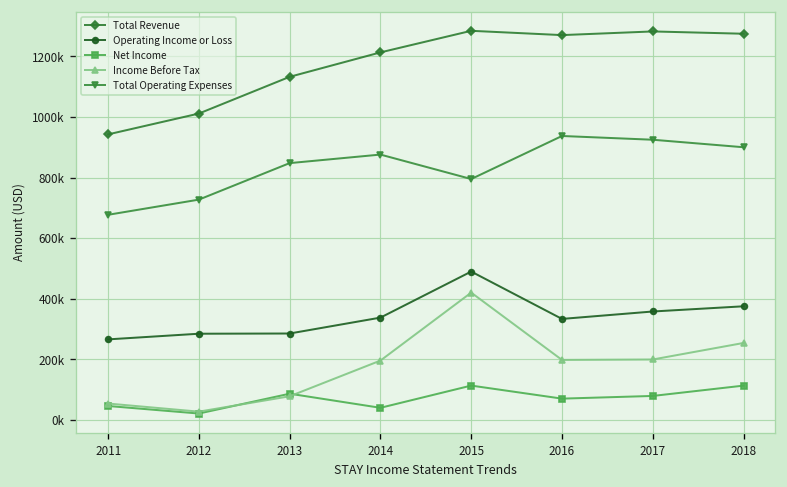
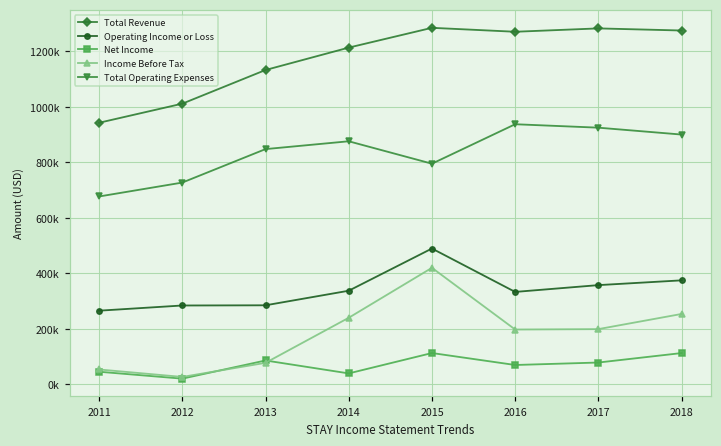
  {
    "Income Before Tax": {
-     "2014": 200000,
+     "2014": 240000,
      "2015": 420000,
      "2016": 200000,
      "2017": 200000,
      "2018": 250000
    }
  }
